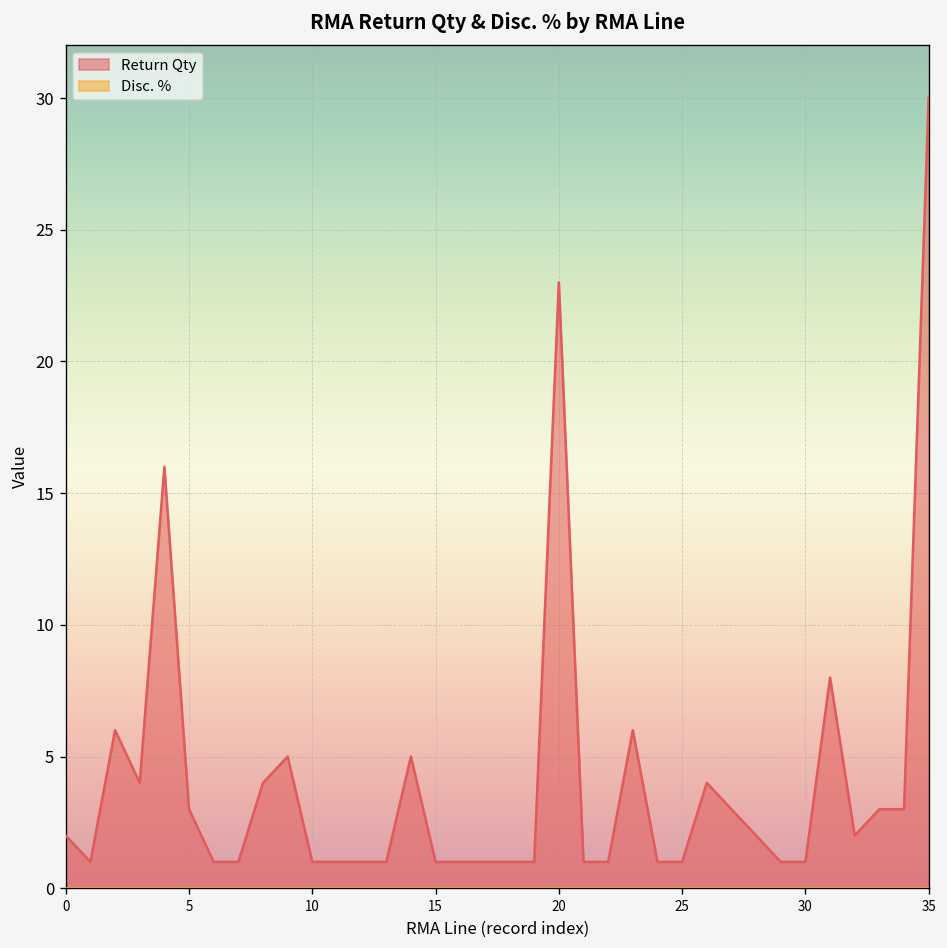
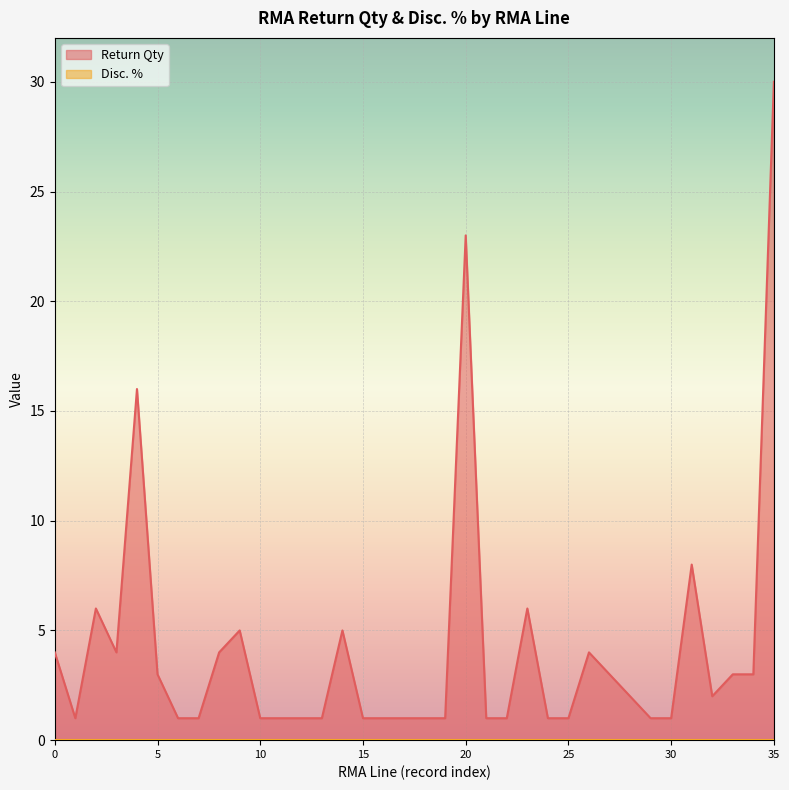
  {
    "Return Qty": {
-     "0": 2,
+     "0": 4,
      "5": 3,
      "10": 1,
      "15": 1,
      "20": 23,
      "25": 1,
      "30": 1,
      "35": 30
    },
    "Disc. %": {
      "0": 0,
      "5": 0,
      "10": 0,
      "15": 0,
      "20": 0,
      "25": 0,
      "30": 0,
      "35": 0
    }
  }
